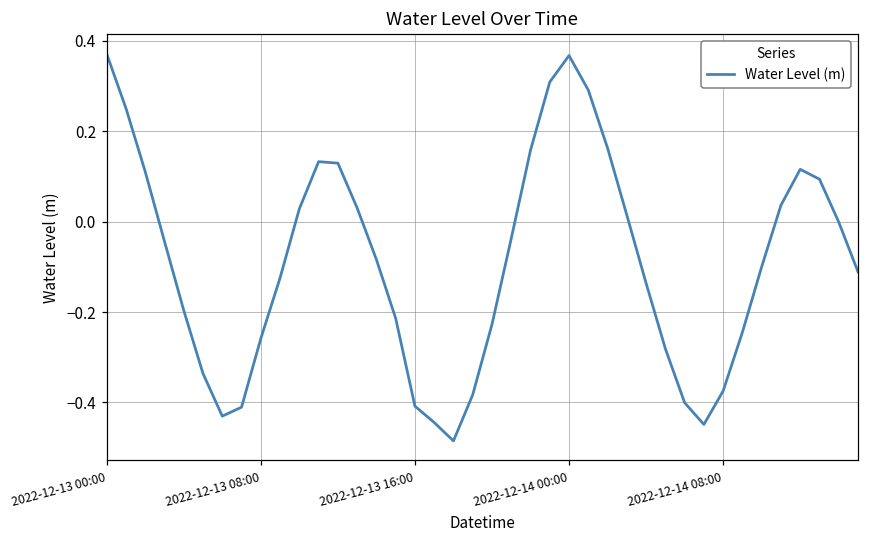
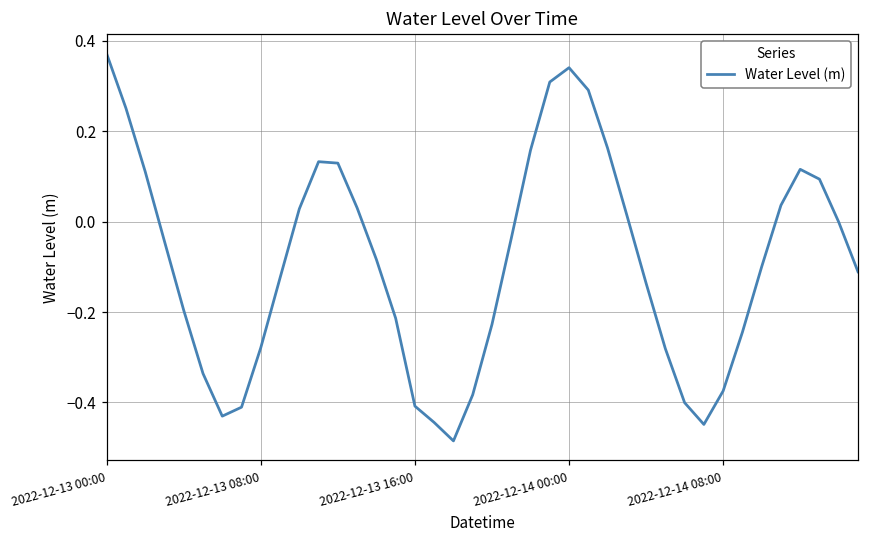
  {
    "2022-12-13 00:00": 0.37,
-   "2022-12-13 08:00": -0.26,
+   "2022-12-13 08:00": -0.28,
    "2022-12-13 16:00": -0.41,
-   "2022-12-14 00:00": 0.37,
+   "2022-12-14 00:00": 0.34,
    "2022-12-14 08:00": -0.37
  }
